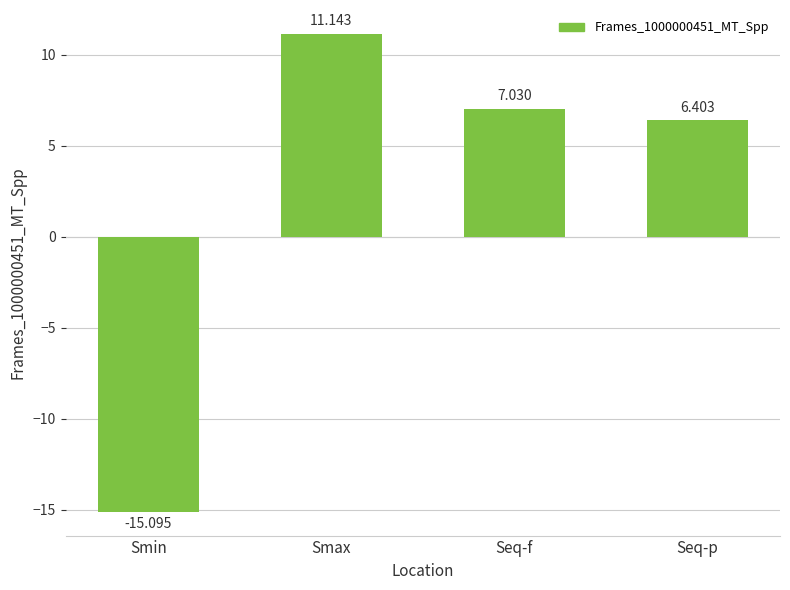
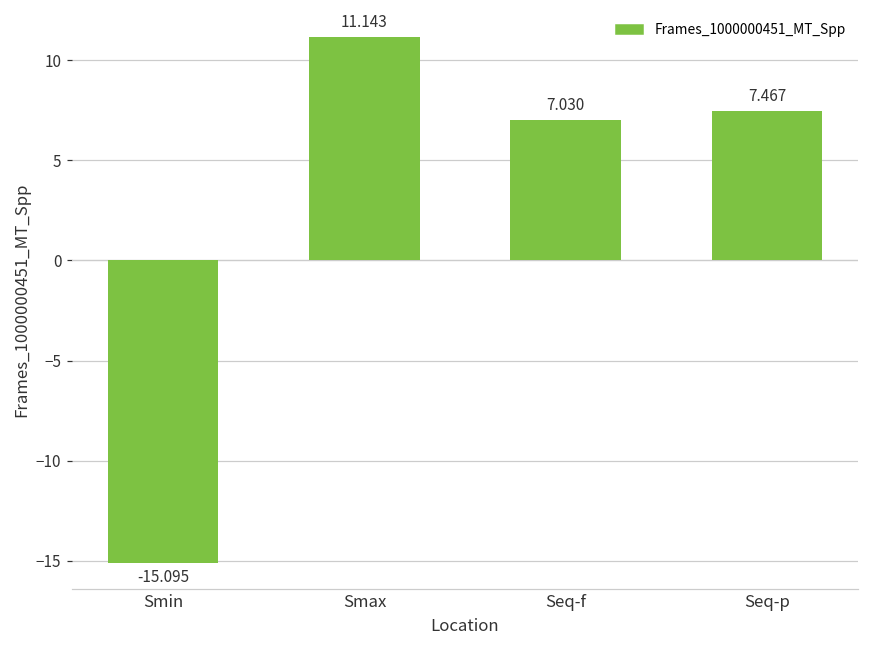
  {
    "Smin": -15.095,
    "Smax": 11.143,
    "Seq-f": 7.030,
-   "Seq-p": 6.403
+   "Seq-p": 7.467
  }
